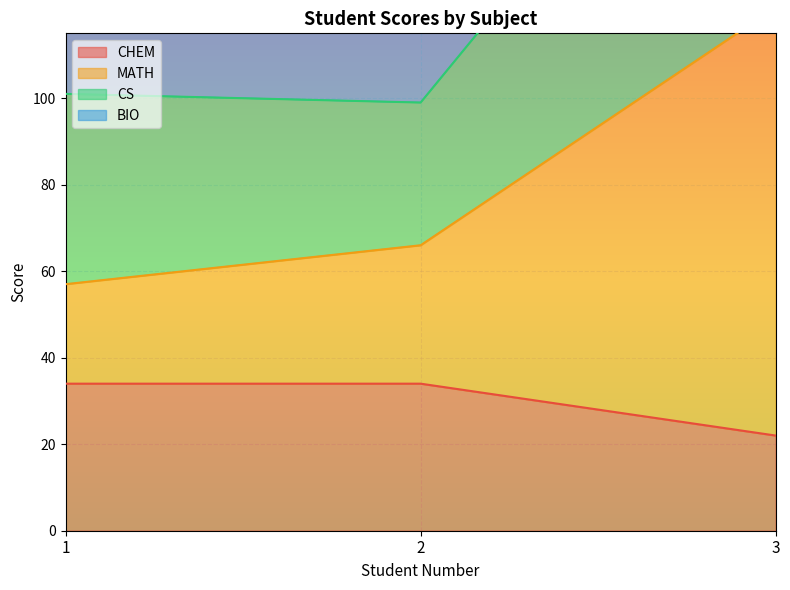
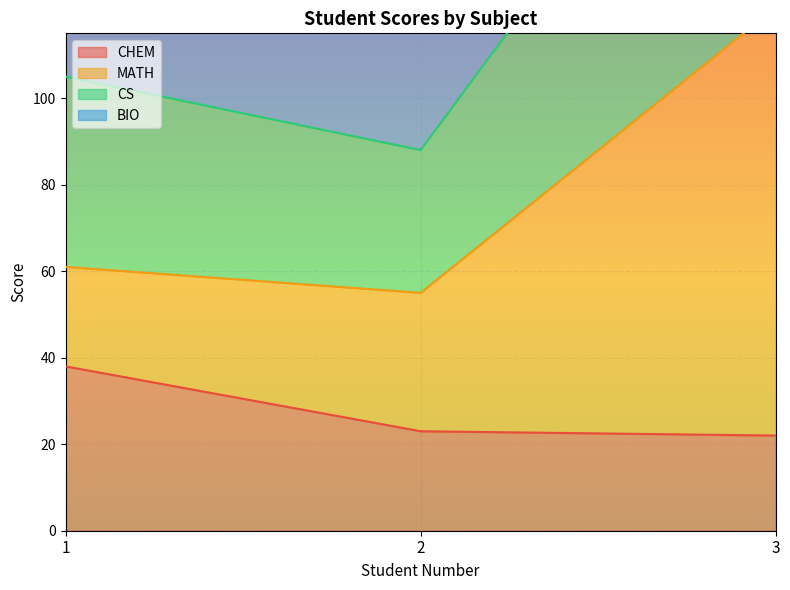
  {
    "CHEM": {
-     "1": 34,
-     "2": 34,
+     "1": 38,
+     "2": 23,
      "3": 22
    },
    "MATH": {
      "1": 23,
      "2": 32
    },
    "CS": {
      "1": 44,
      "2": 33
    }
  }
